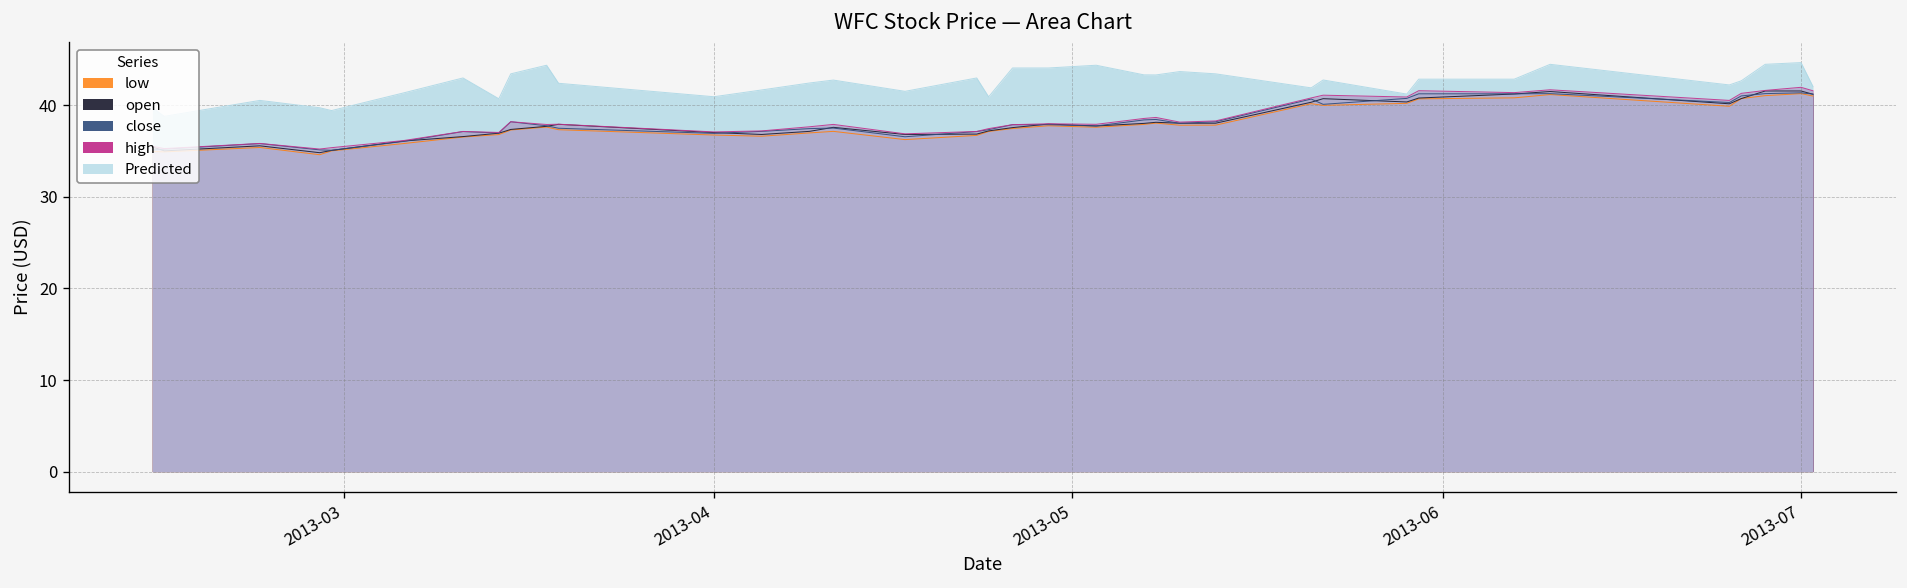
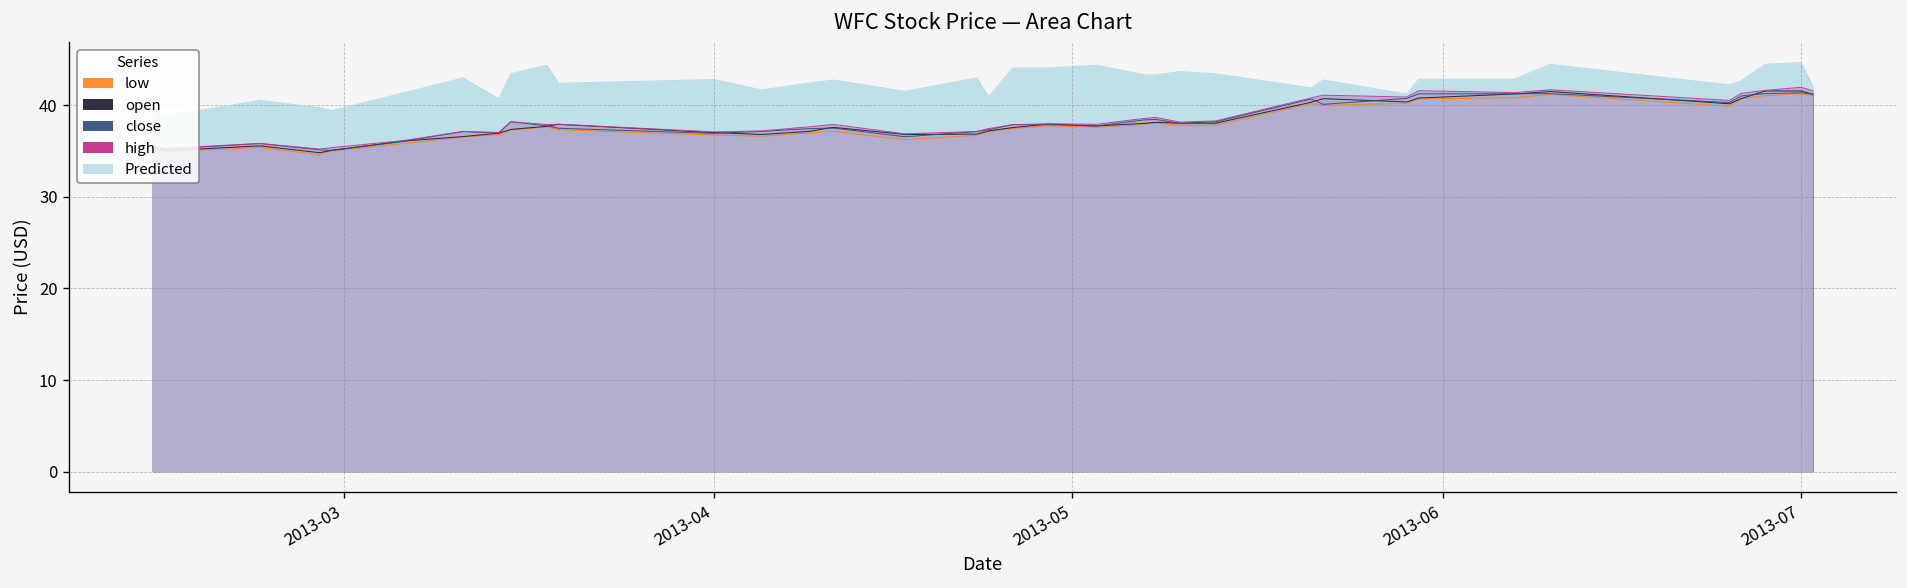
  {
    "high": {
      "2013-07": 42
    },
    "Predicted": {
-     "2013-04": 41,
+     "2013-04": 43,
      "2013-07": 45
    }
  }
